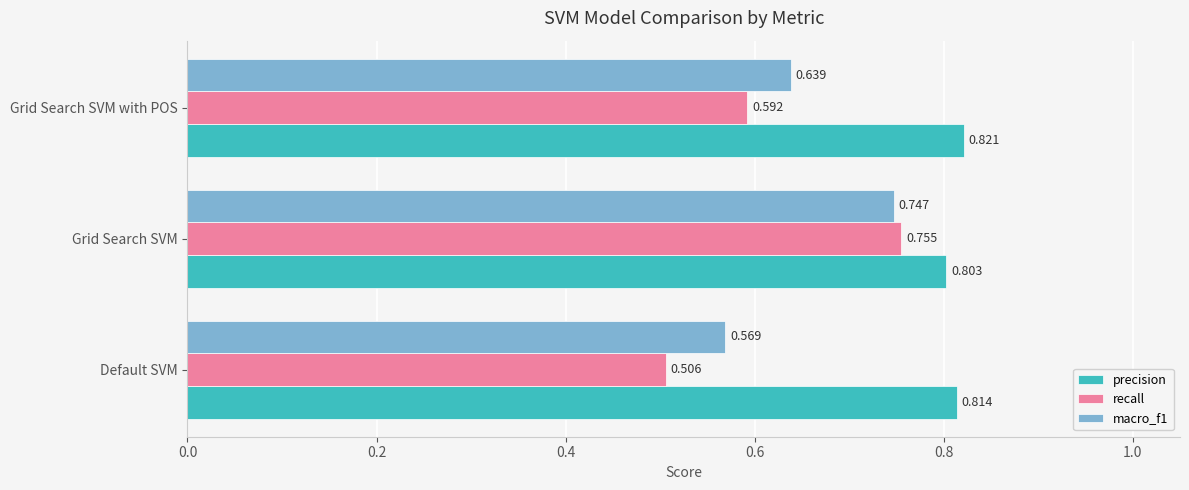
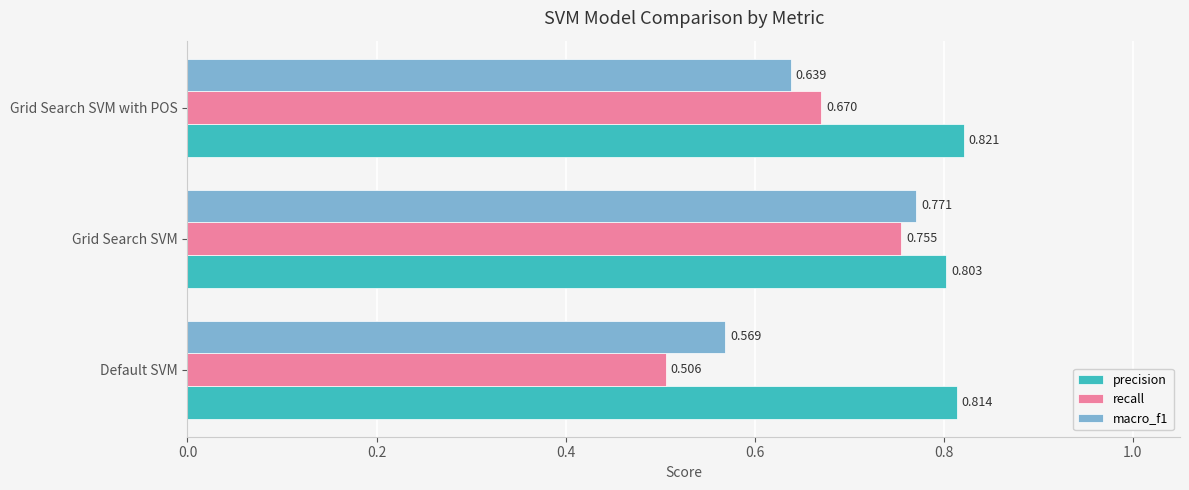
  {
    "precision": {
      "Grid Search SVM with POS": 0.821,
      "Grid Search SVM": 0.803,
      "Default SVM": 0.814
    },
    "recall": {
-     "Grid Search SVM with POS": 0.592,
+     "Grid Search SVM with POS": 0.670,
      "Grid Search SVM": 0.755,
      "Default SVM": 0.506
    },
    "macro_f1": {
      "Grid Search SVM with POS": 0.639,
-     "Grid Search SVM": 0.747,
+     "Grid Search SVM": 0.771,
      "Default SVM": 0.569
    }
  }
